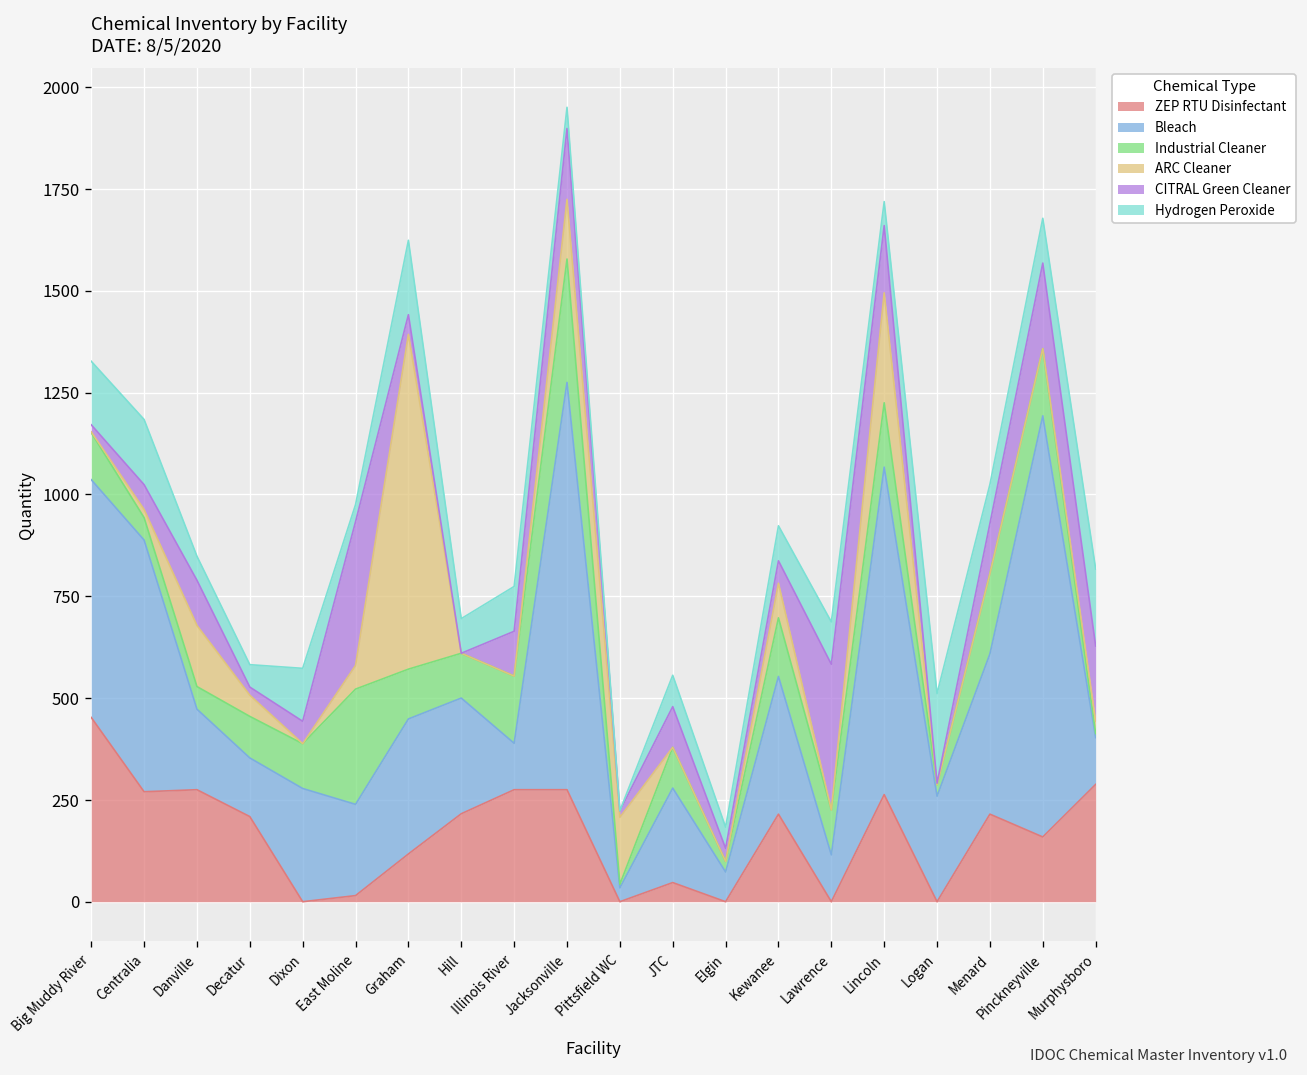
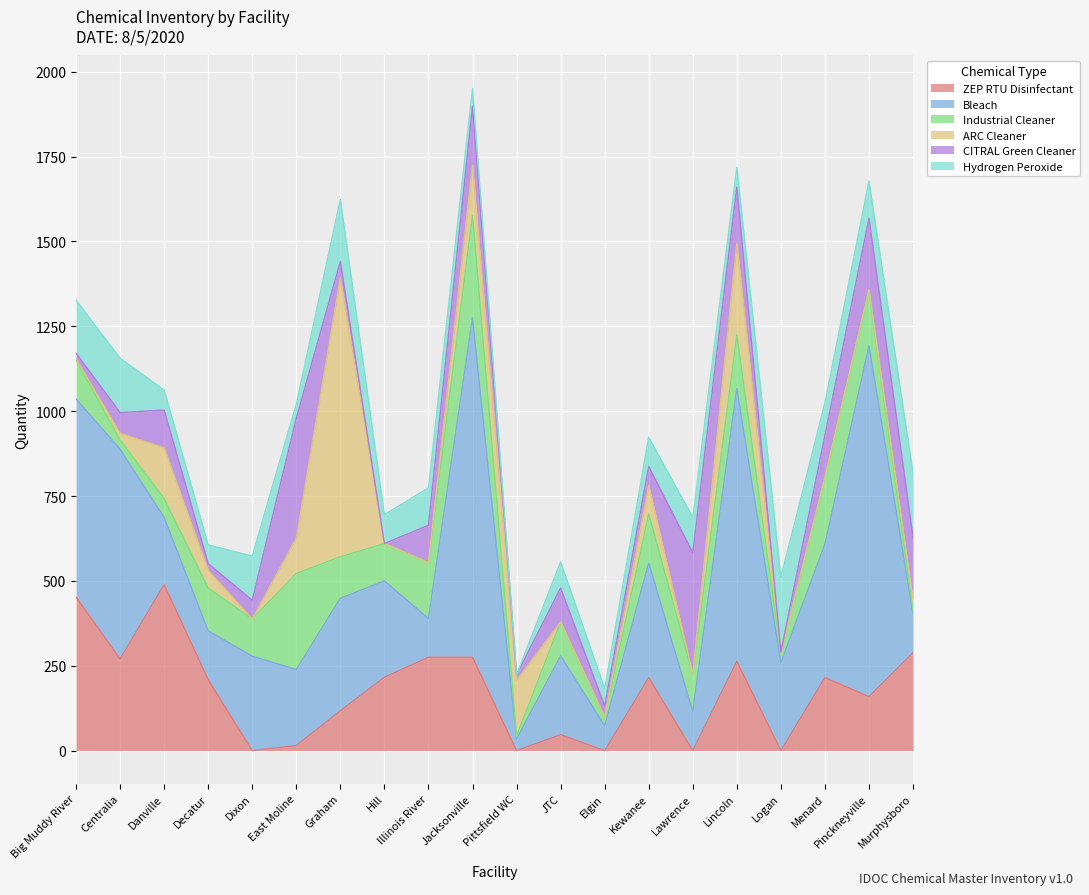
  {
    "ZEP RTU Disinfectant": {
      "Big Muddy River": 450,
      "Centralia": 270,
-     "Danville": 280,
+     "Danville": 490,
      "Decatur": 210,
      "Dixon": 0,
      "East Moline": 20,
      "Graham": 120,
      "Hill": 220,
      "Illinois River": 280,
      "Jacksonville": 280,
      "Pittsfield WC": 0,
      "JTC": 50,
      "Elgin": 0,
      "Kewanee": 220,
      "Lawrence": 0,
      "Lincoln": 260,
      "Logan": 0,
      "Menard": 220,
      "Pinckneyville": 160,
      "Murphysboro": 290
    },
    "Industrial Cleaner": {
-     "Centralia": 60,
+     "Centralia": 30,
      "Danville": 60,
-     "Decatur": 100,
+     "Decatur": 130,
      "East Moline": 280,
      "Graham": 120,
      "Jacksonville": 300,
      "Pittsfield WC": 10,
      "Kewanee": 140,
      "Lincoln": 160,
      "Murphysboro": 10
    },
    "ARC Cleaner": {
      "Centralia": 20,
      "Danville": 150,
      "Decatur": 50,
-     "East Moline": 60,
+     "East Moline": 100,
      "Graham": 820,
      "Jacksonville": 150,
      "Pittsfield WC": 160,
      "Kewanee": 90,
      "Lincoln": 270,
      "Murphysboro": 30
    },
    "CITRAL Green Cleaner": {
      "Big Muddy River": 20,
      "Centralia": 60,
      "Danville": 110,
      "Decatur": 20,
      "Dixon": 60,
      "East Moline": 350,
      "Graham": 50,
      "Illinois River": 110,
      "Jacksonville": 170,
      "JTC": 100,
      "Elgin": 30,
      "Kewanee": 60,
      "Lawrence": 360,
      "Lincoln": 170,
      "Menard": 120,
      "Pinckneyville": 210,
      "Murphysboro": 190
    }
  }
